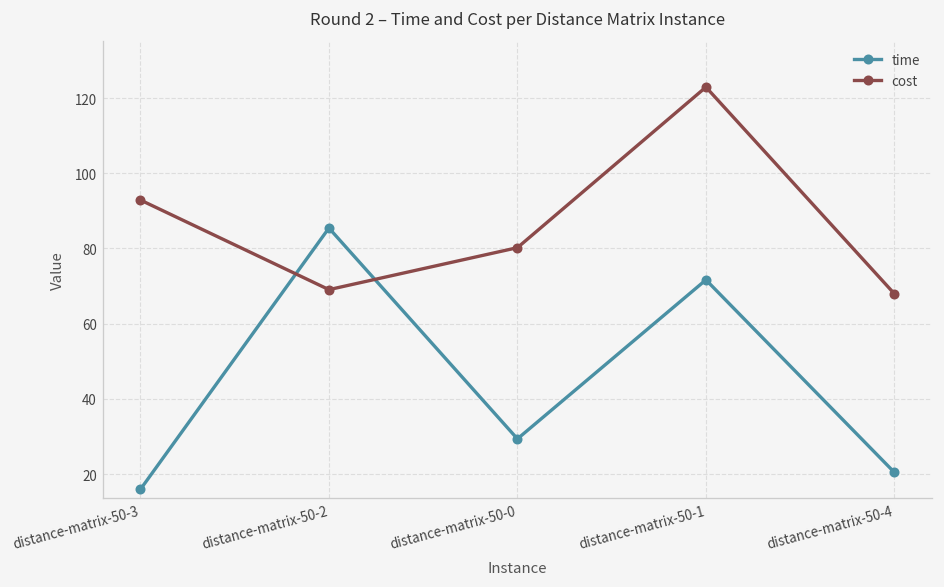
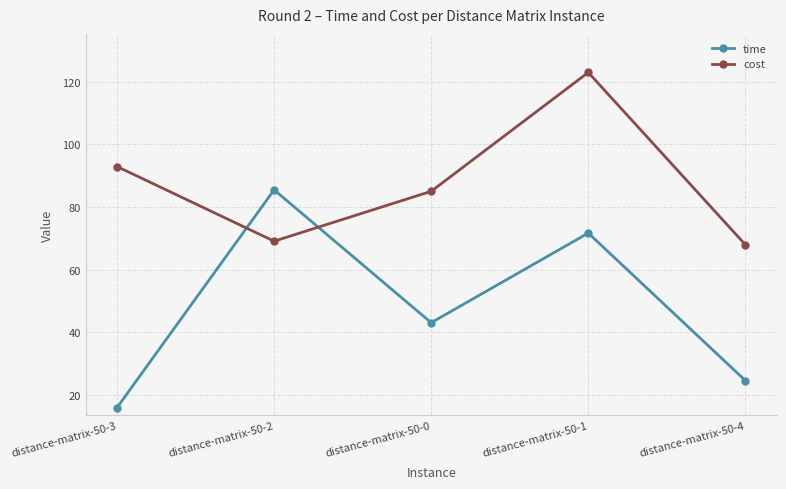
  {
    "time": {
      "distance-matrix-50-3": 16,
      "distance-matrix-50-2": 85,
-     "distance-matrix-50-0": 29,
+     "distance-matrix-50-0": 43,
      "distance-matrix-50-1": 72,
-     "distance-matrix-50-4": 20
+     "distance-matrix-50-4": 25
    },
    "cost": {
      "distance-matrix-50-3": 93,
      "distance-matrix-50-2": 69,
-     "distance-matrix-50-0": 80,
+     "distance-matrix-50-0": 85,
      "distance-matrix-50-1": 123,
      "distance-matrix-50-4": 68
    }
  }
